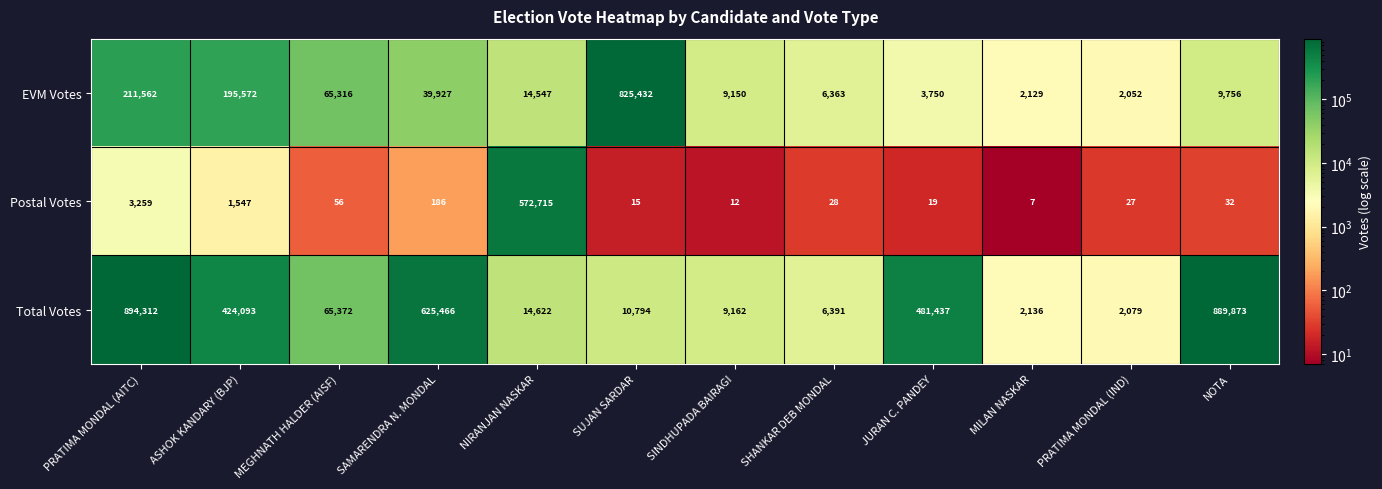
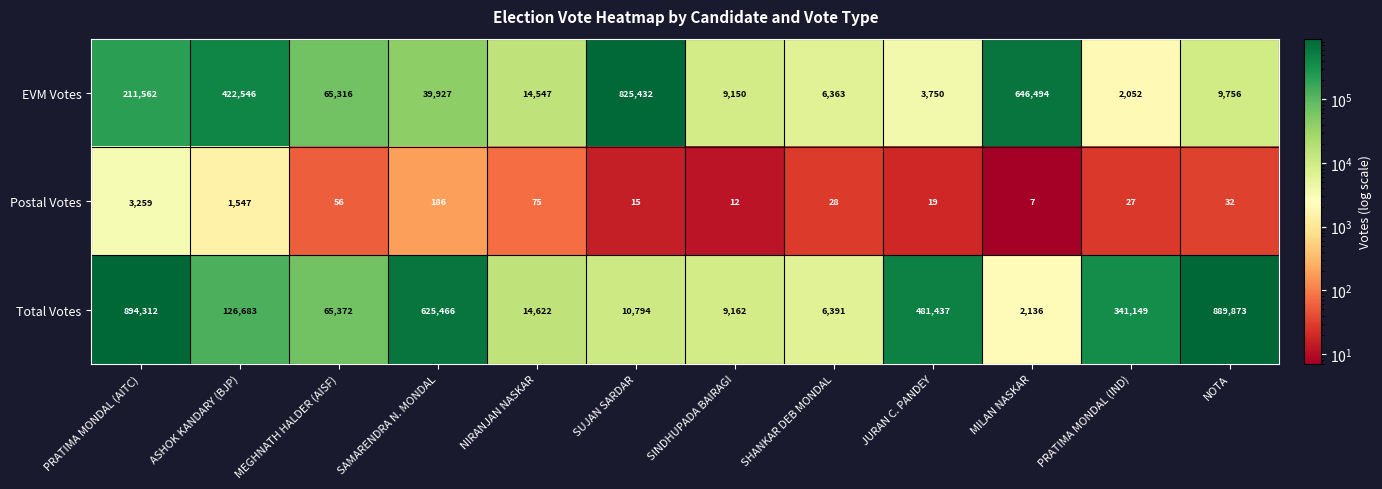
  {
    "EVM Votes": {
      "PRATIMA MONDAL (AITC)": "211,562",
-     "ASHOK KANDARY (BJP)": "195,572",
+     "ASHOK KANDARY (BJP)": "422,546",
      "MEGHNATH HALDER (AISF)": "65,316",
      "SAMARENDRA N. MONDAL": "39,927",
      "NIRANJAN NASKAR": "14,547",
      "SUJAN SARDAR": "825,432",
      "SINDHUPADA BAIRAGI": "9,150",
      "SHANKAR DEB MONDAL": "6,363",
      "JURAN C. PANDEY": "3,750",
-     "MILAN NASKAR": "2,129",
+     "MILAN NASKAR": "646,494",
      "PRATIMA MONDAL (IND)": "2,052",
      "NOTA": "9,756"
    },
    "Postal Votes": {
      "PRATIMA MONDAL (AITC)": "3,259",
      "ASHOK KANDARY (BJP)": "1,547",
      "MEGHNATH HALDER (AISF)": "56",
      "SAMARENDRA N. MONDAL": "186",
-     "NIRANJAN NASKAR": "572,715",
+     "NIRANJAN NASKAR": "75",
      "SUJAN SARDAR": "15",
      "SINDHUPADA BAIRAGI": "12",
      "SHANKAR DEB MONDAL": "28",
      "JURAN C. PANDEY": "19",
      "MILAN NASKAR": "7",
      "PRATIMA MONDAL (IND)": "27",
      "NOTA": "32"
    },
    "Total Votes": {
      "PRATIMA MONDAL (AITC)": "894,312",
-     "ASHOK KANDARY (BJP)": "424,093",
+     "ASHOK KANDARY (BJP)": "126,683",
      "MEGHNATH HALDER (AISF)": "65,372",
      "SAMARENDRA N. MONDAL": "625,466",
      "NIRANJAN NASKAR": "14,622",
      "SUJAN SARDAR": "10,794",
      "SINDHUPADA BAIRAGI": "9,162",
      "SHANKAR DEB MONDAL": "6,391",
      "JURAN C. PANDEY": "481,437",
      "MILAN NASKAR": "2,136",
-     "PRATIMA MONDAL (IND)": "2,079",
+     "PRATIMA MONDAL (IND)": "341,149",
      "NOTA": "889,873"
    }
  }
